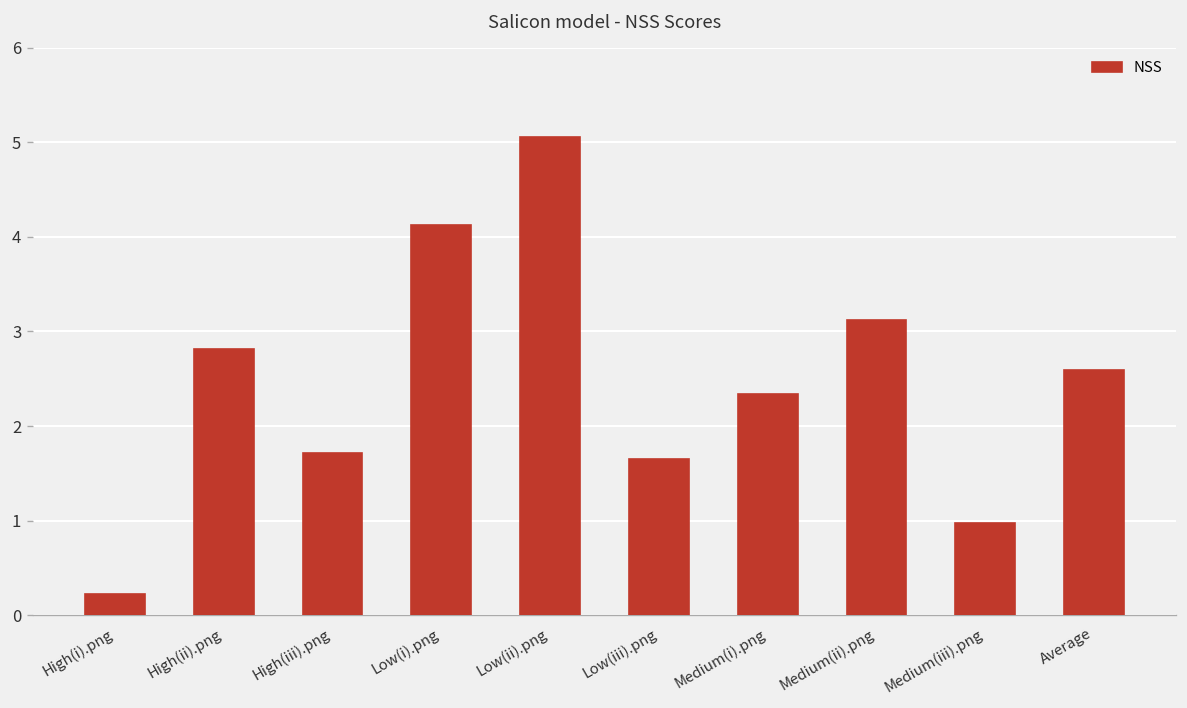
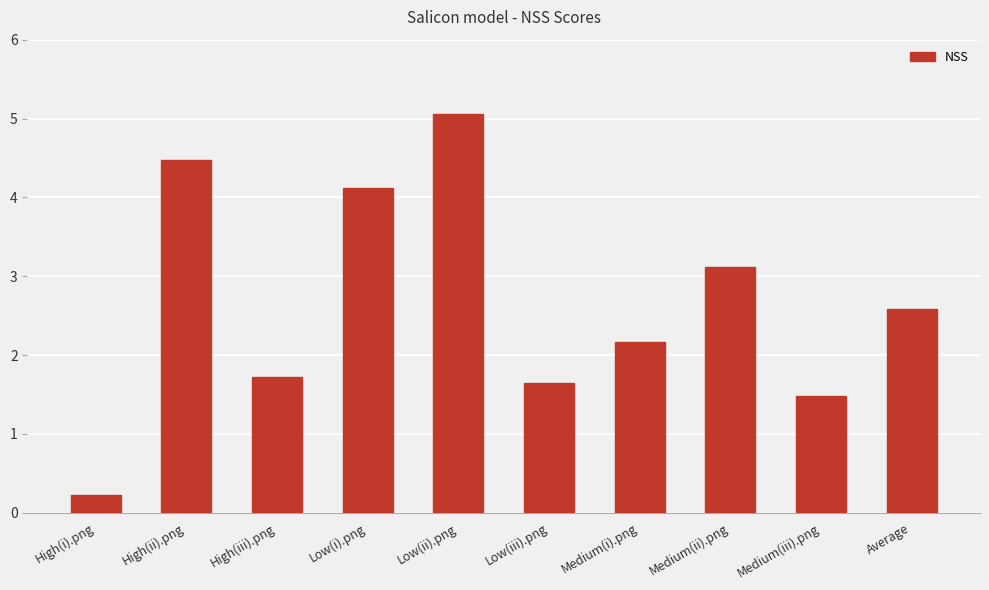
  {
    "High(i).png": 0.2,
-   "High(ii).png": 2.8,
+   "High(ii).png": 4.5,
    "High(iii).png": 1.7,
    "Low(i).png": 4.1,
    "Low(ii).png": 5.1,
    "Low(iii).png": 1.7,
-   "Medium(i).png": 2.3,
+   "Medium(i).png": 2.2,
    "Medium(ii).png": 3.1,
-   "Medium(iii).png": 1.0,
+   "Medium(iii).png": 1.5,
    "Average": 2.6
  }
